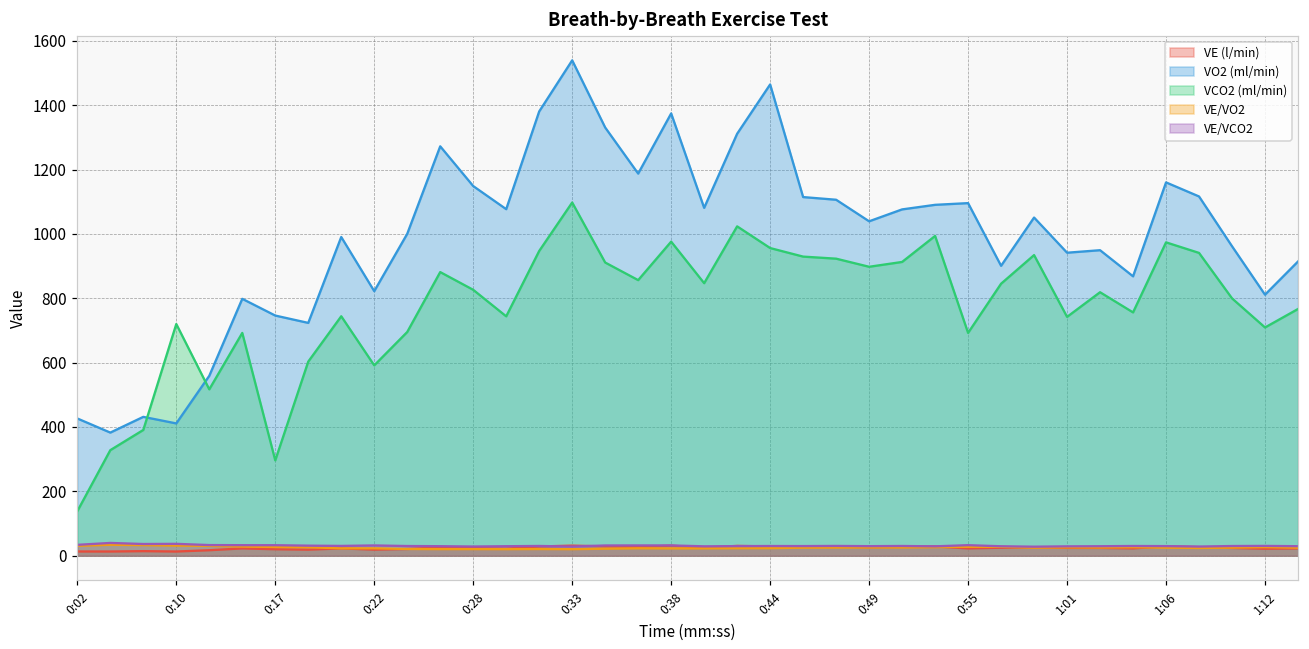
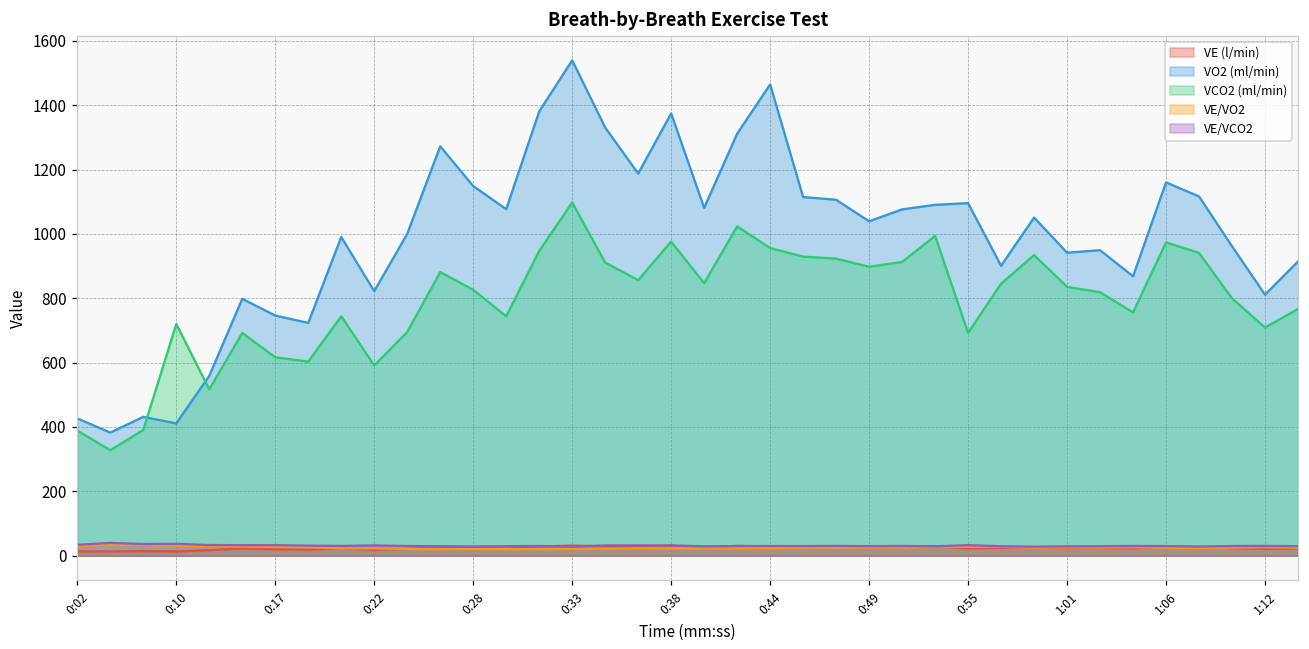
  {
    "VO2 (ml/min)": {
      "0:02": 430,
      "0:10": 410,
      "0:17": 750,
      "0:22": 820,
      "0:28": 1150,
      "0:33": 1540,
      "0:38": 1370,
      "0:44": 1460,
      "0:49": 1040,
      "0:55": 1100,
      "1:01": 940,
      "1:06": 1160,
      "1:12": 810
    },
    "VCO2 (ml/min)": {
-     "0:02": 140,
+     "0:02": 390,
      "0:10": 720,
-     "0:17": 300,
+     "0:17": 620,
      "0:22": 590,
      "0:28": 830,
      "0:33": 1100,
      "0:38": 980,
      "0:44": 960,
      "0:49": 900,
      "0:55": 690,
-     "1:01": 740,
+     "1:01": 840,
      "1:06": 970,
      "1:12": 710
    },
    "VE/VCO2": {
      "0:22": 30
    }
  }
